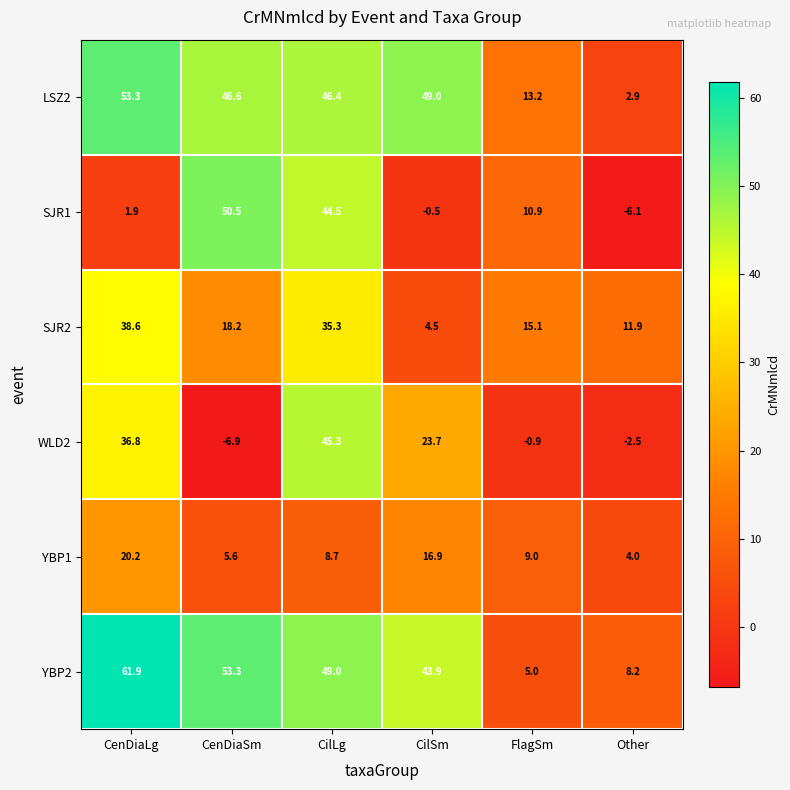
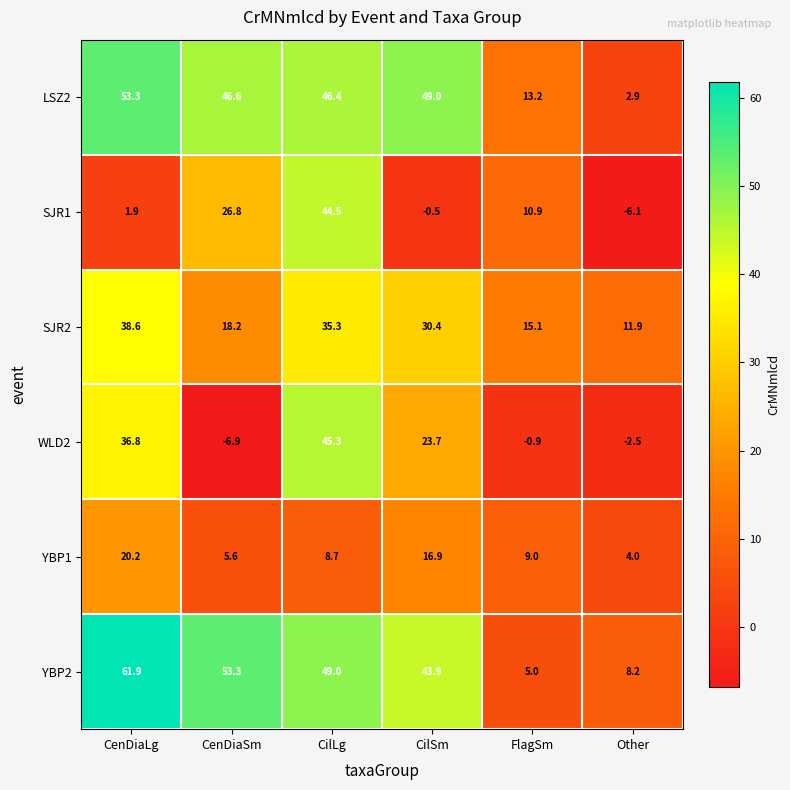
  {
    "LSZ2": {
      "CenDiaLg": 53.3,
      "CenDiaSm": 46.6,
      "CilLg": 46.4,
      "CilSm": 49.0,
      "FlagSm": 13.2,
      "Other": 2.9
    },
    "SJR1": {
      "CenDiaLg": 1.9,
-     "CenDiaSm": 50.5,
+     "CenDiaSm": 26.8,
      "CilLg": 44.5,
      "CilSm": -0.5,
      "FlagSm": 10.9,
      "Other": -6.1
    },
    "SJR2": {
      "CenDiaLg": 38.6,
      "CenDiaSm": 18.2,
      "CilLg": 35.3,
-     "CilSm": 4.5,
+     "CilSm": 30.4,
      "FlagSm": 15.1,
      "Other": 11.9
    },
    "WLD2": {
      "CenDiaLg": 36.8,
      "CenDiaSm": -6.9,
      "CilLg": 45.3,
      "CilSm": 23.7,
      "FlagSm": -0.9,
      "Other": -2.5
    },
    "YBP1": {
      "CenDiaLg": 20.2,
      "CenDiaSm": 5.6,
      "CilLg": 8.7,
      "CilSm": 16.9,
      "FlagSm": 9.0,
      "Other": 4.0
    },
    "YBP2": {
      "CenDiaLg": 61.9,
      "CenDiaSm": 53.3,
      "CilLg": 49.0,
      "CilSm": 43.9,
      "FlagSm": 5.0,
      "Other": 8.2
    }
  }
